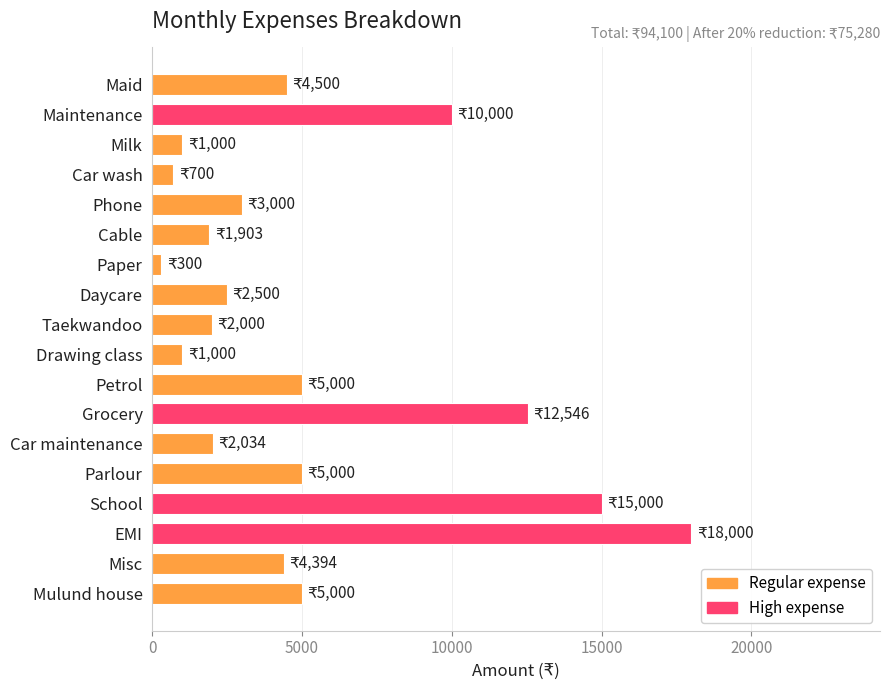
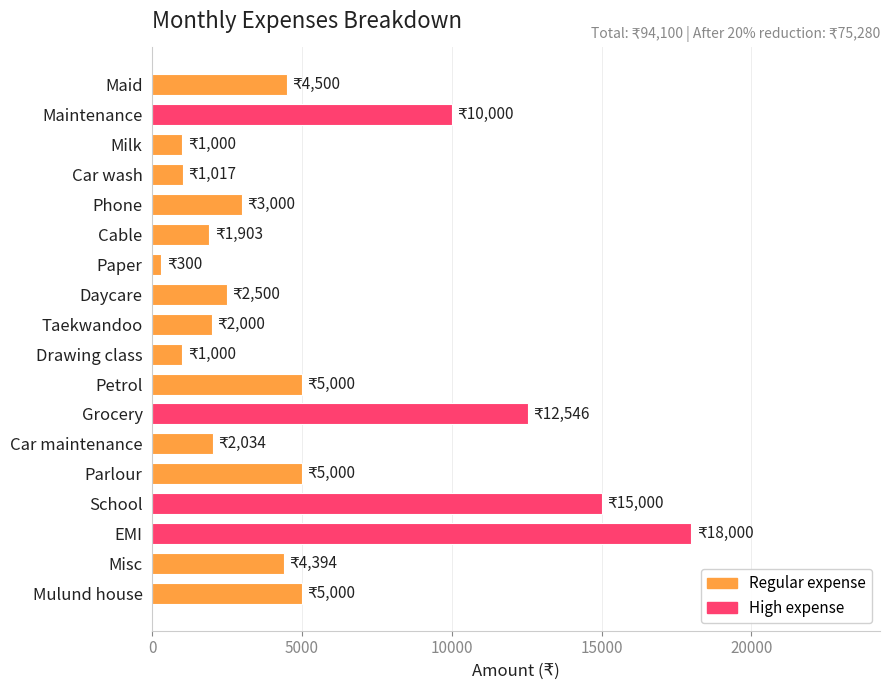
  {
    "Maid": "4,500",
    "Maintenance": "10,000",
    "Milk": "1,000",
-   "Car wash": "700",
+   "Car wash": "1,017",
    "Phone": "3,000",
    "Cable": "1,903",
    "Paper": "300",
    "Daycare": "2,500",
    "Taekwandoo": "2,000",
    "Drawing class": "1,000",
    "Petrol": "5,000",
    "Grocery": "12,546",
    "Car maintenance": "2,034",
    "Parlour": "5,000",
    "School": "15,000",
    "EMI": "18,000",
    "Misc": "4,394",
    "Mulund house": "5,000"
  }
